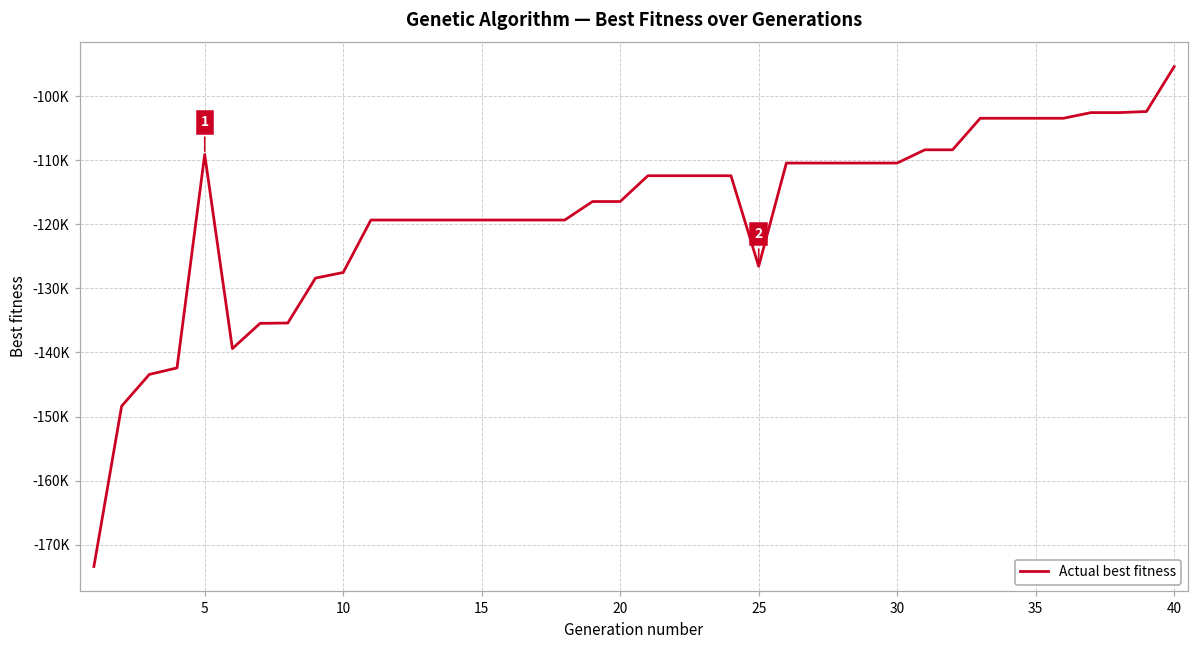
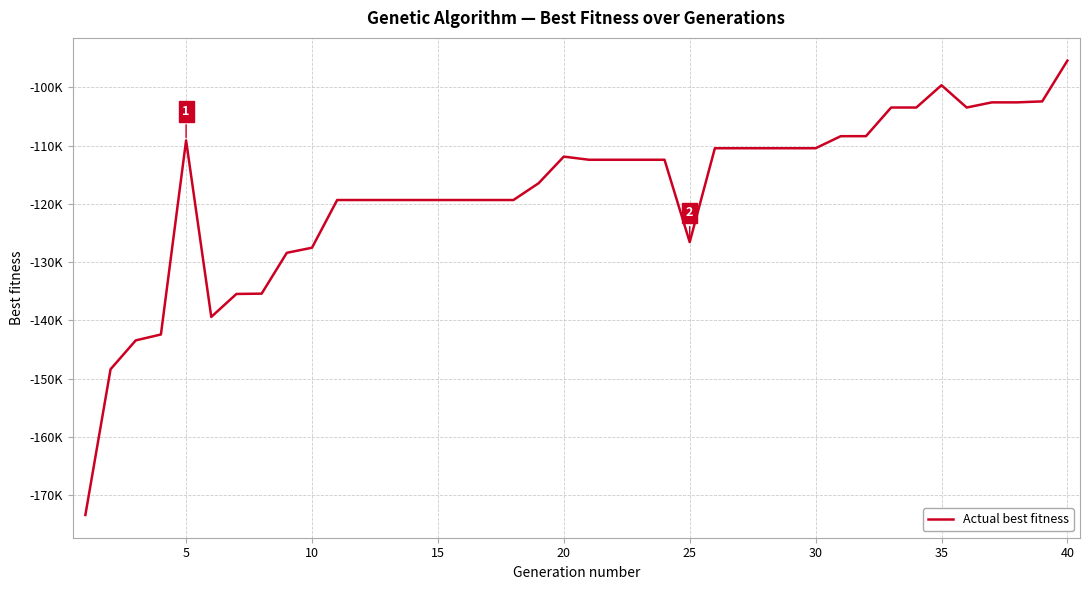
  {
    "10": -128000,
    "15": -119000,
-   "20": -116000,
+   "20": -112000,
    "30": -110000,
-   "35": -103000,
+   "35": -100000,
    "40": -95000
  }
